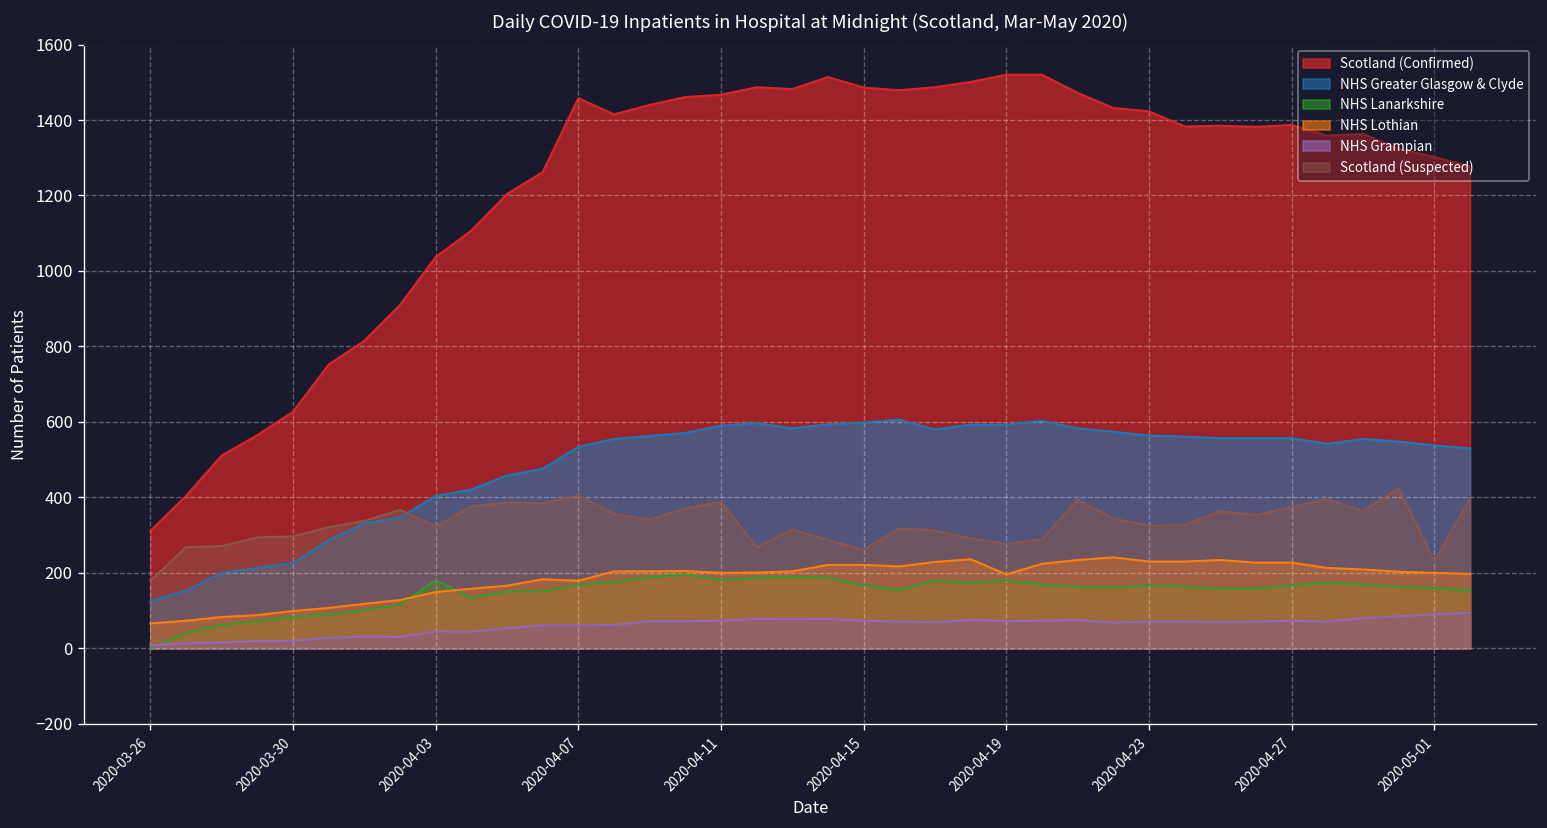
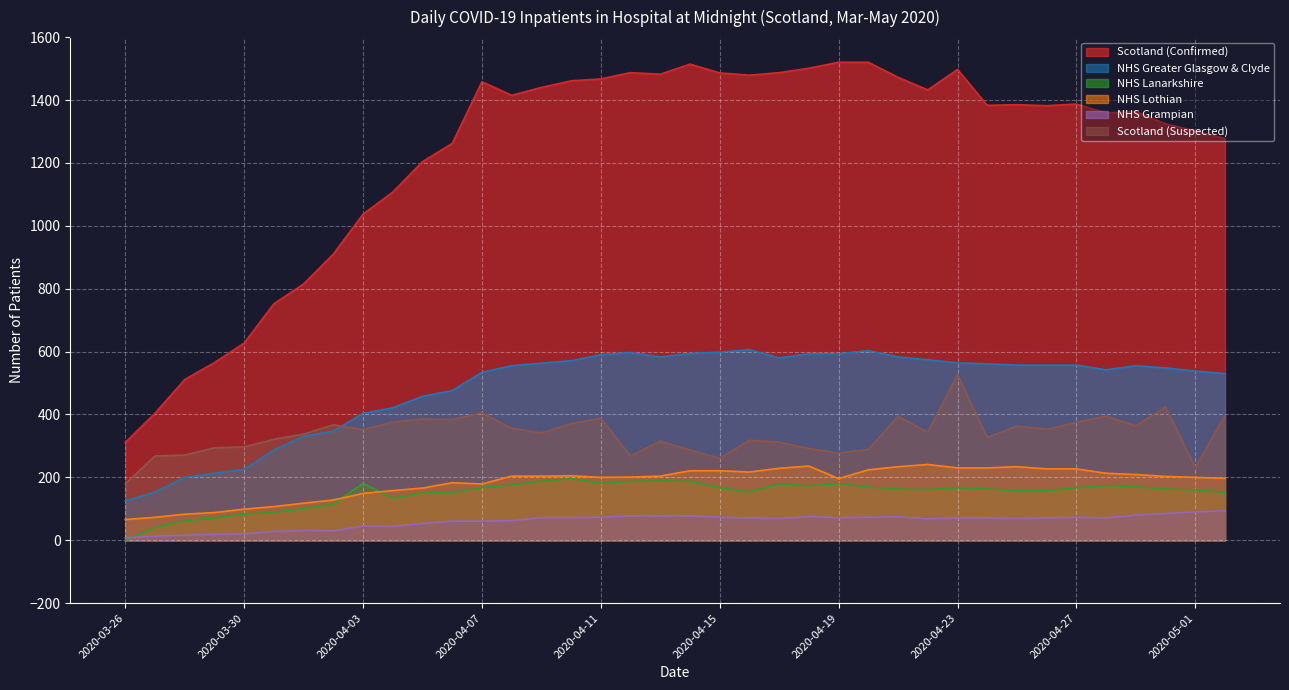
  {
    "Scotland (Confirmed)": {
      "2020-03-26": 310,
      "2020-03-30": 630,
      "2020-04-03": 1040,
      "2020-04-07": 1460,
      "2020-04-11": 1470,
      "2020-04-15": 1490,
      "2020-04-19": 1520,
-     "2020-04-23": 1420,
+     "2020-04-23": 1500,
      "2020-04-27": 1390
    },
    "NHS Greater Glasgow & Clyde": {
      "2020-03-26": 130,
      "2020-03-30": 230,
      "2020-04-03": 400,
      "2020-04-07": 530,
      "2020-04-11": 590,
      "2020-04-15": 600,
      "2020-04-19": 590,
      "2020-04-23": 560,
      "2020-04-27": 560,
      "2020-05-01": 540
    },
    "NHS Lanarkshire": {
      "2020-03-30": 80,
      "2020-04-03": 180,
      "2020-04-07": 170,
      "2020-04-11": 180,
      "2020-04-15": 170,
      "2020-04-19": 180,
      "2020-04-23": 170,
      "2020-04-27": 170,
      "2020-05-01": 160
    },
    "NHS Lothian": {
      "2020-03-26": 70,
      "2020-03-30": 100,
      "2020-04-03": 150,
      "2020-04-07": 180,
      "2020-04-11": 200,
      "2020-04-15": 220,
      "2020-04-19": 200,
      "2020-04-23": 230,
      "2020-04-27": 230,
      "2020-05-01": 200
    },
    "NHS Grampian": {
      "2020-03-30": 20,
      "2020-04-03": 50,
      "2020-04-07": 60,
      "2020-04-11": 70,
      "2020-04-15": 70,
      "2020-04-19": 70,
      "2020-04-23": 70,
      "2020-04-27": 70,
      "2020-05-01": 90
    },
    "Scotland (Suspected)": {
      "2020-03-26": 180,
      "2020-03-30": 300,
-     "2020-04-03": 320,
+     "2020-04-03": 350,
      "2020-04-07": 410,
      "2020-04-11": 390,
      "2020-04-15": 260,
      "2020-04-19": 280,
-     "2020-04-23": 330,
+     "2020-04-23": 530,
      "2020-04-27": 380,
      "2020-05-01": 230
    }
  }
